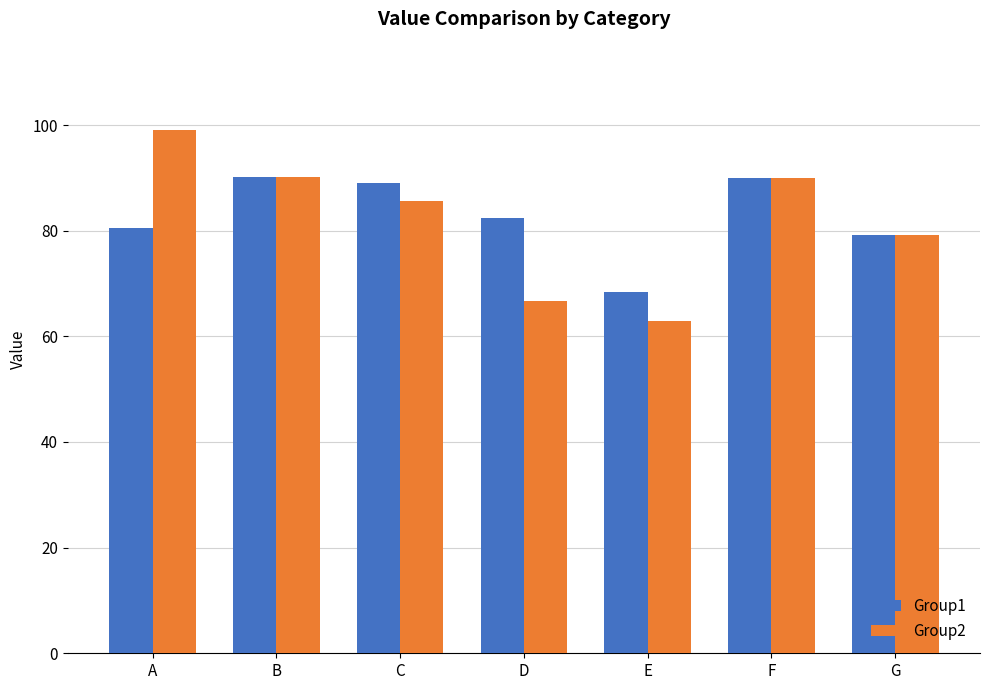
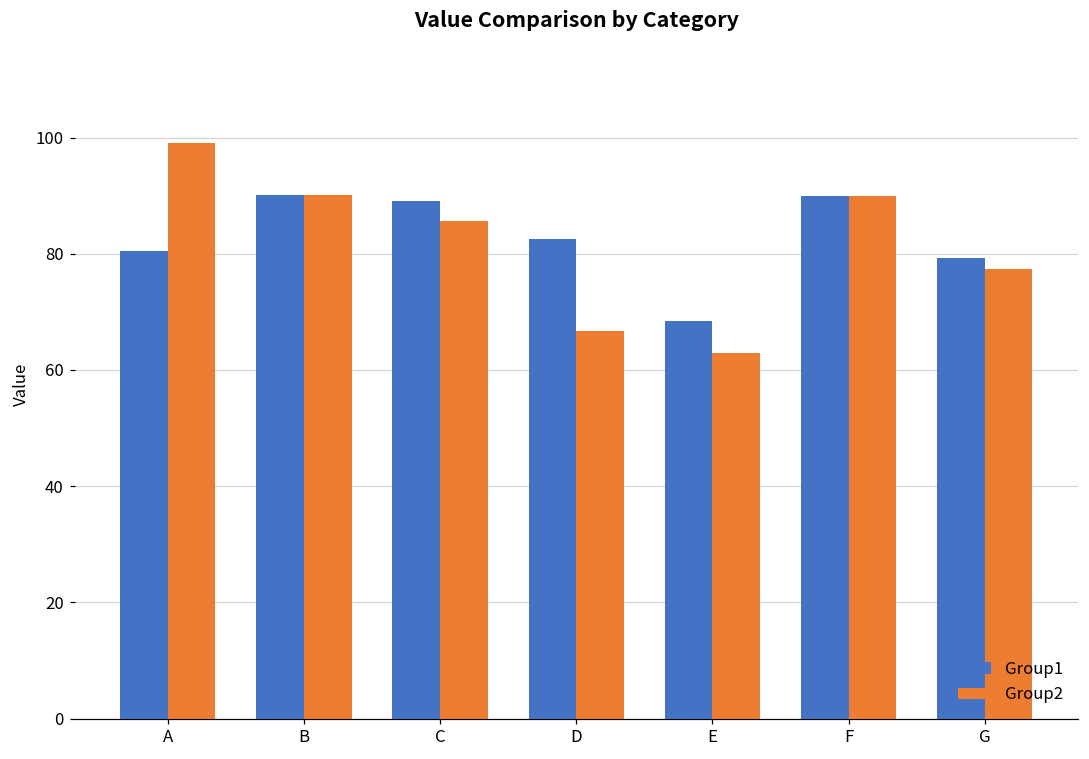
  {
    "Group1": {
      "A": 81,
      "B": 90,
      "C": 89,
      "D": 83,
      "E": 68,
      "F": 90,
      "G": 79
    },
    "Group2": {
      "A": 99,
      "B": 90,
      "C": 86,
      "D": 67,
      "E": 63,
      "F": 90,
-     "G": 79
+     "G": 77
    }
  }
